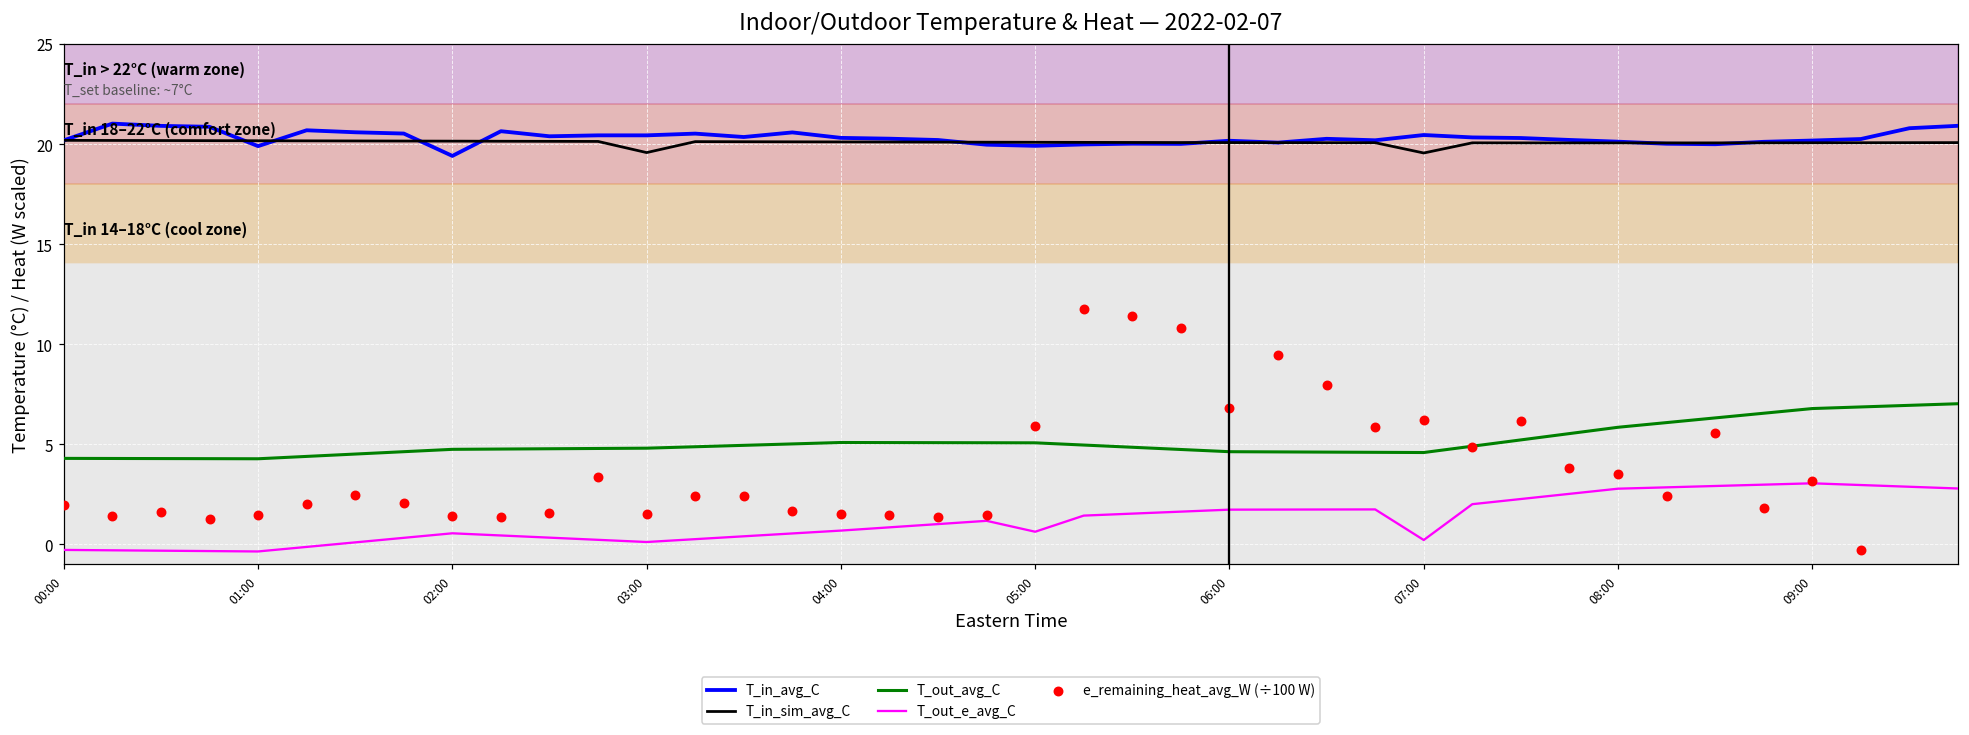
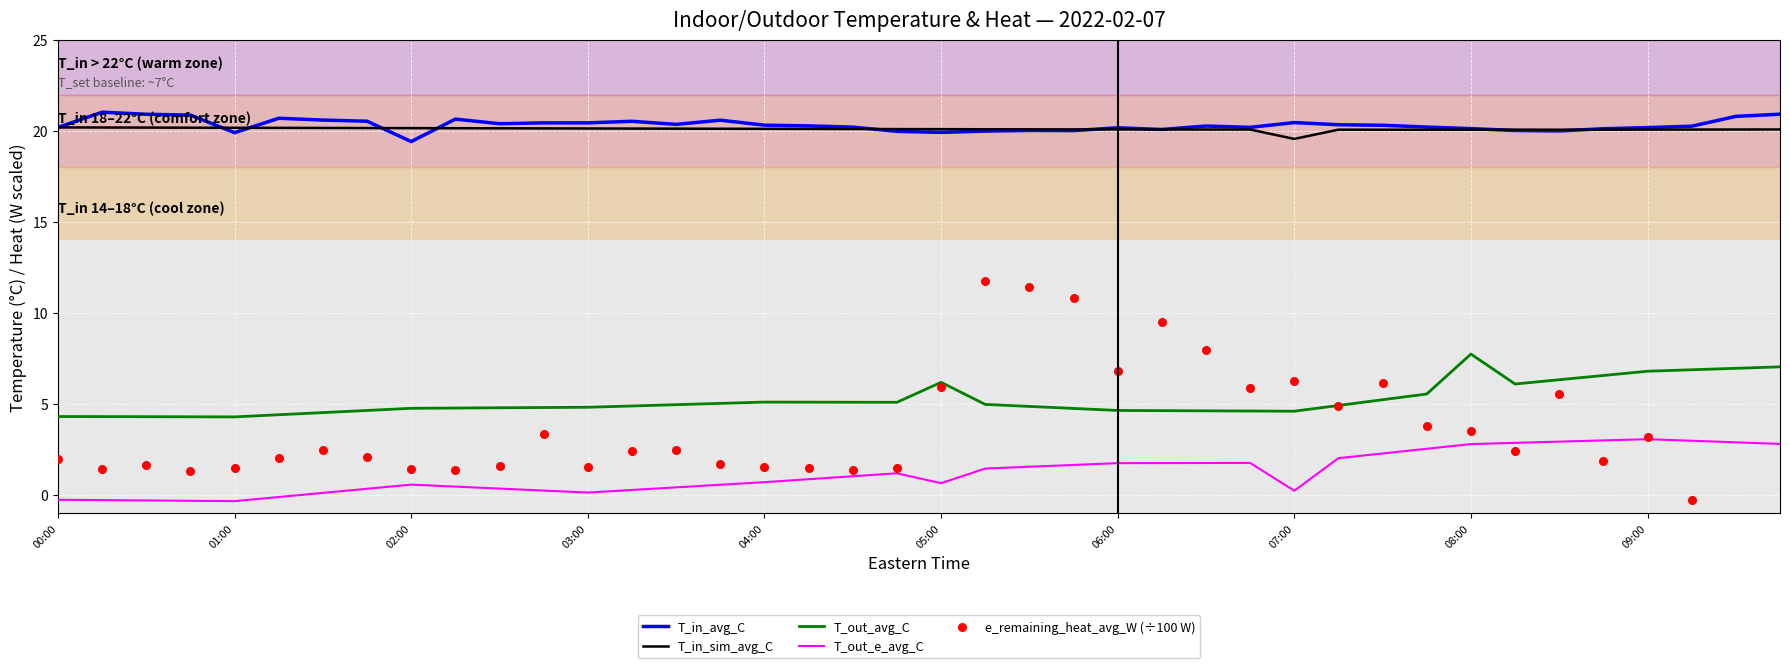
  {
    "T_in_avg_C": {
      "01:00": 19.9,
      "02:00": 19.4,
      "03:00": 20.4,
      "04:00": 20.3,
      "05:00": 19.9,
      "07:00": 20.5
    },
    "T_in_sim_avg_C": {
      "01:00": 20.2,
      "02:00": 20.2,
-     "03:00": 19.6,
+     "03:00": 20.1,
      "04:00": 20.1,
      "05:00": 20.1,
      "07:00": 19.6
    },
    "T_out_avg_C": {
      "00:00": 4.3,
      "01:00": 4.3,
      "02:00": 4.8,
      "03:00": 4.8,
      "04:00": 5.1,
-     "05:00": 5.1,
+     "05:00": 6.2,
      "06:00": 4.6,
      "07:00": 4.6,
-     "08:00": 5.9,
+     "08:00": 7.7,
      "09:00": 6.8
    },
    "T_out_e_avg_C": {
      "00:00": -0.3,
      "01:00": -0.4,
      "02:00": 0.6,
      "03:00": 0.1,
      "04:00": 0.7,
      "05:00": 0.6,
      "06:00": 1.7,
      "07:00": 0.2,
      "08:00": 2.8
    }
  }
